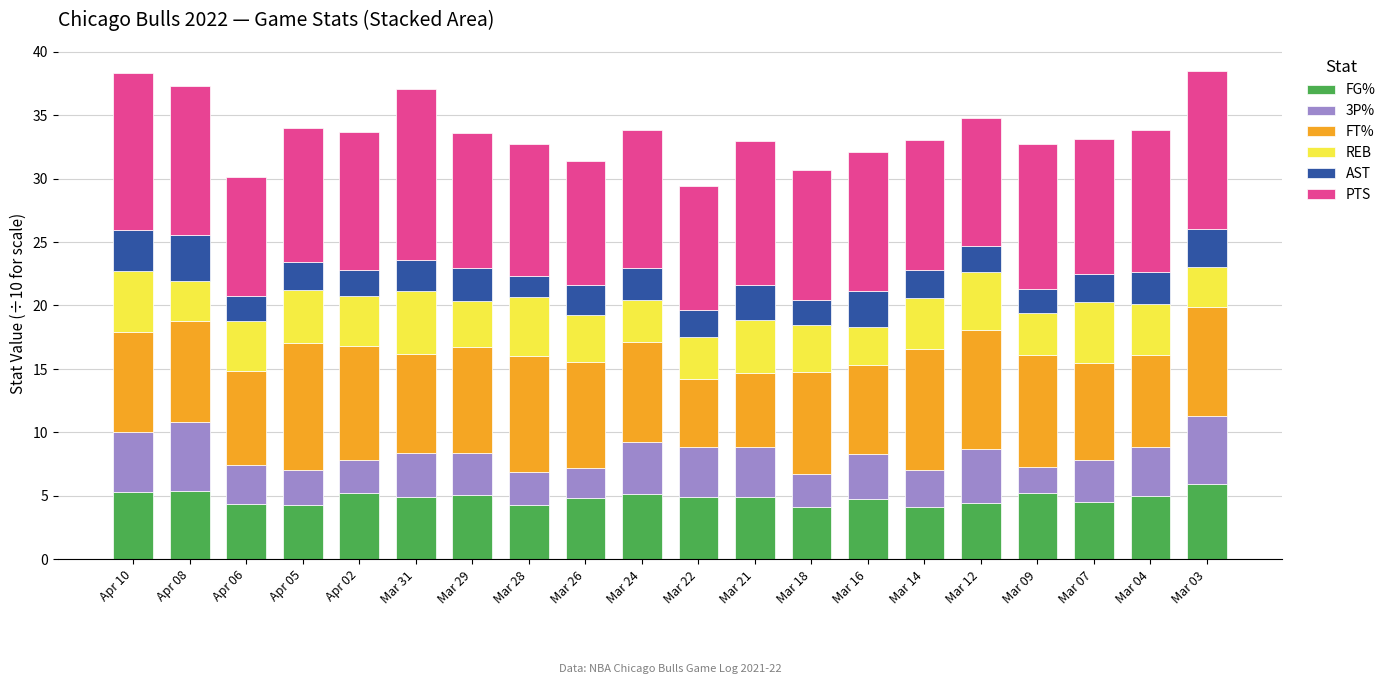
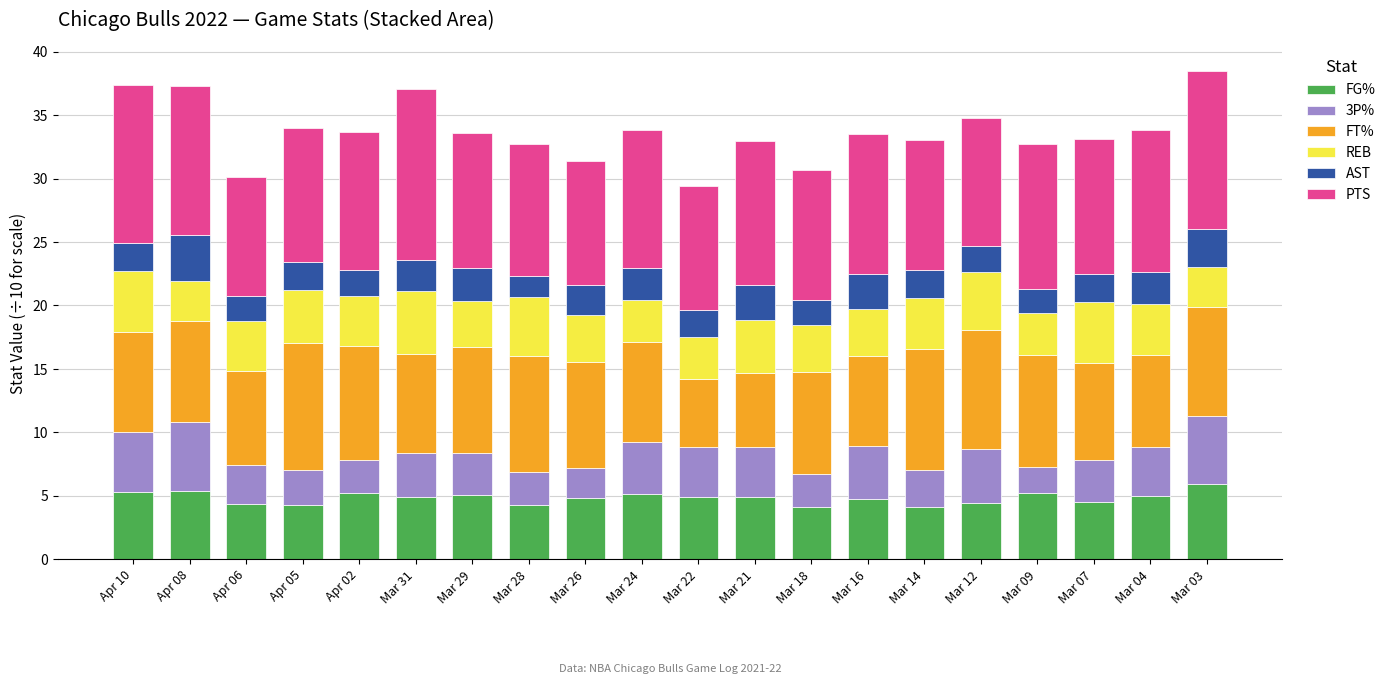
  {
    "FG%": {
      "Apr 10": 5.3,
      "Apr 08": 5.4,
      "Apr 06": 4.4,
      "Apr 05": 4.3,
      "Apr 02": 5.2,
      "Mar 31": 4.9,
      "Mar 29": 5.1,
      "Mar 28": 4.3,
      "Mar 26": 4.8,
      "Mar 24": 5.1,
      "Mar 22": 4.9,
      "Mar 21": 4.9,
      "Mar 18": 4.1,
      "Mar 16": 4.7,
      "Mar 14": 4.1,
      "Mar 12": 4.4,
      "Mar 09": 5.3,
      "Mar 07": 4.5,
      "Mar 04": 5.0,
      "Mar 03": 5.9
    },
    "3P%": {
      "Apr 10": 4.8,
      "Apr 08": 5.4,
      "Apr 06": 3.0,
      "Apr 05": 2.7,
      "Apr 02": 2.6,
      "Mar 31": 3.5,
      "Mar 29": 3.3,
      "Mar 28": 2.6,
      "Mar 26": 2.4,
      "Mar 24": 4.1,
      "Mar 22": 3.9,
      "Mar 21": 3.9,
      "Mar 18": 2.6,
-     "Mar 16": 3.5,
+     "Mar 16": 4.2,
      "Mar 14": 2.9,
      "Mar 12": 4.3,
      "Mar 09": 2.0,
      "Mar 07": 3.3,
      "Mar 04": 3.9,
      "Mar 03": 5.4
    },
    "FT%": {
      "Apr 10": 7.9,
      "Apr 08": 8.0,
      "Apr 06": 7.4,
      "Apr 05": 10.0,
      "Apr 02": 9.0,
      "Mar 31": 7.8,
      "Mar 29": 8.3,
      "Mar 28": 9.1,
      "Mar 26": 8.4,
      "Mar 24": 7.9,
      "Mar 22": 5.4,
      "Mar 21": 5.8,
      "Mar 18": 8.1,
      "Mar 16": 7.1,
      "Mar 14": 9.6,
      "Mar 12": 9.3,
      "Mar 09": 8.9,
      "Mar 07": 7.7,
      "Mar 04": 7.3,
      "Mar 03": 8.6
    },
    "REB": {
      "Apr 10": 4.8,
      "Apr 08": 3.1,
      "Apr 06": 4.0,
      "Apr 05": 4.2,
      "Apr 02": 3.9,
      "Mar 31": 5.0,
      "Mar 29": 3.6,
      "Mar 28": 4.7,
      "Mar 26": 3.7,
      "Mar 24": 3.3,
      "Mar 22": 3.3,
      "Mar 21": 4.2,
      "Mar 18": 3.7,
-     "Mar 16": 3.0,
+     "Mar 16": 3.7,
      "Mar 14": 4.0,
      "Mar 12": 4.6,
      "Mar 09": 3.3,
      "Mar 07": 4.8,
      "Mar 04": 4.0,
      "Mar 03": 3.2
    },
    "AST": {
-     "Apr 10": 3.2,
+     "Apr 10": 2.2,
      "Apr 08": 3.7,
      "Apr 06": 1.9,
      "Apr 05": 2.2,
      "Apr 02": 2.1,
      "Mar 31": 2.4,
      "Mar 29": 2.6,
      "Mar 28": 1.6,
      "Mar 26": 2.3,
      "Mar 24": 2.5,
      "Mar 22": 2.1,
      "Mar 21": 2.8,
      "Mar 18": 2.0,
      "Mar 16": 2.8,
      "Mar 14": 2.2,
      "Mar 12": 2.0,
      "Mar 09": 1.9,
      "Mar 07": 2.2,
      "Mar 04": 2.5,
      "Mar 03": 3.0
    },
    "PTS": {
      "Apr 10": 12.4,
      "Apr 08": 11.7,
      "Apr 06": 9.4,
      "Apr 05": 10.6,
      "Apr 02": 10.9,
      "Mar 31": 13.5,
      "Mar 29": 10.7,
      "Mar 28": 10.4,
      "Mar 26": 9.8,
      "Mar 24": 10.9,
      "Mar 22": 9.8,
      "Mar 21": 11.3,
      "Mar 18": 10.2,
      "Mar 16": 11.0,
      "Mar 14": 10.3,
      "Mar 12": 10.1,
      "Mar 09": 11.4,
      "Mar 07": 10.6,
      "Mar 04": 11.2,
      "Mar 03": 12.4
    }
  }
